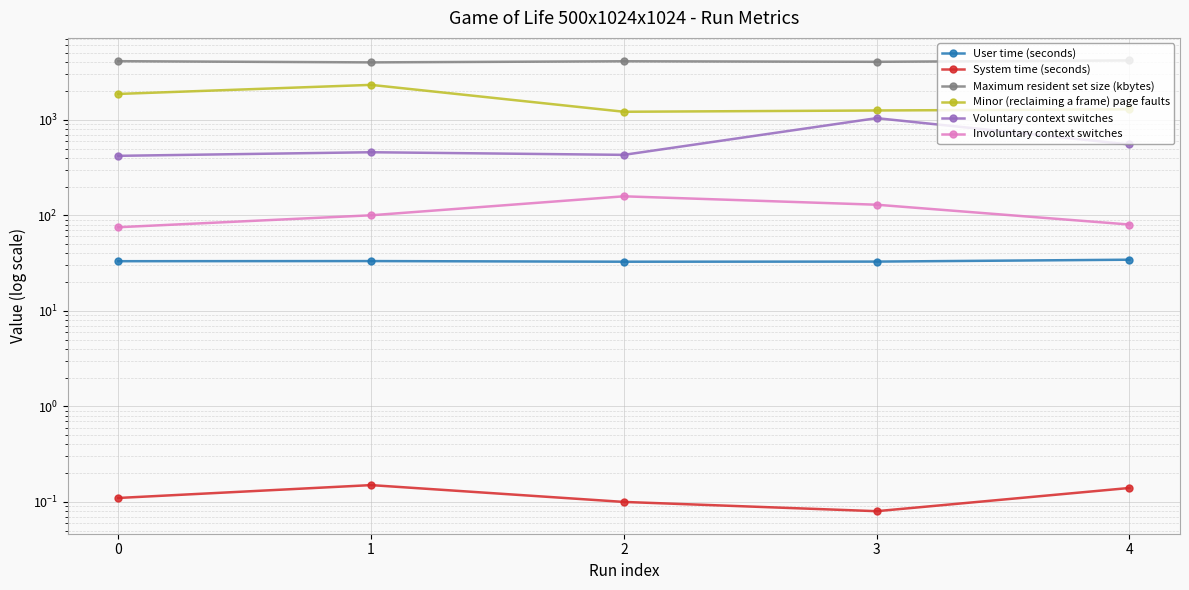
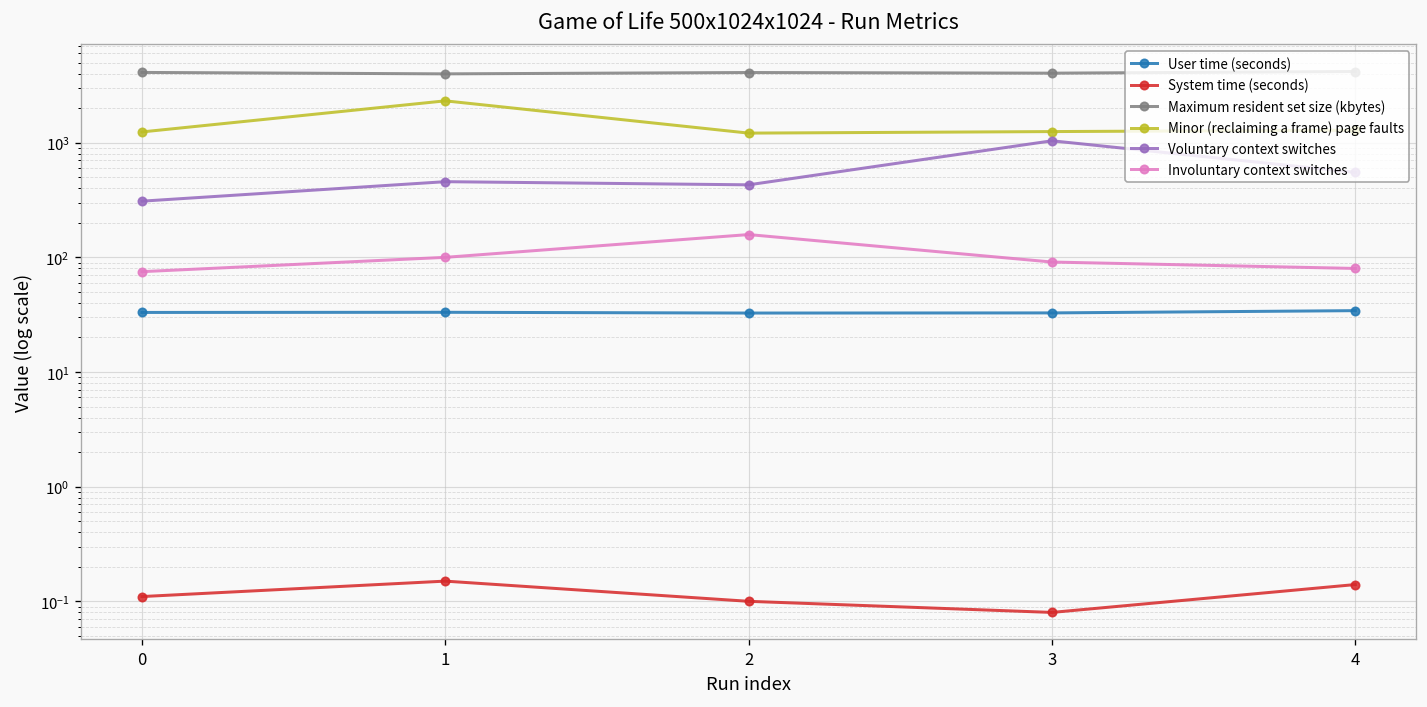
  {
    "User time (seconds)": {
      "0": 33,
      "1": 33,
      "2": 33,
      "3": 33,
      "4": 34
    },
    "System time (seconds)": {
      "0": 0.11,
      "1": 0.15,
      "2": 0.10,
      "3": 0.08,
      "4": 0.14
    },
    "Maximum resident set size (kbytes)": {
      "0": 4100,
      "1": 4000,
      "2": 4100,
      "3": 4000
    },
    "Minor (reclaiming a frame) page faults": {
-     "0": 1900,
+     "0": 1200,
      "1": 2300,
      "2": 1200,
      "3": 1300
    },
    "Voluntary context switches": {
-     "0": 400,
+     "0": 310,
      "1": 500,
      "2": 400,
      "3": 1000,
      "4": 600
    },
    "Involuntary context switches": {
      "0": 80,
      "1": 100,
      "2": 160,
-     "3": 130,
+     "3": 90,
      "4": 80
    }
  }
